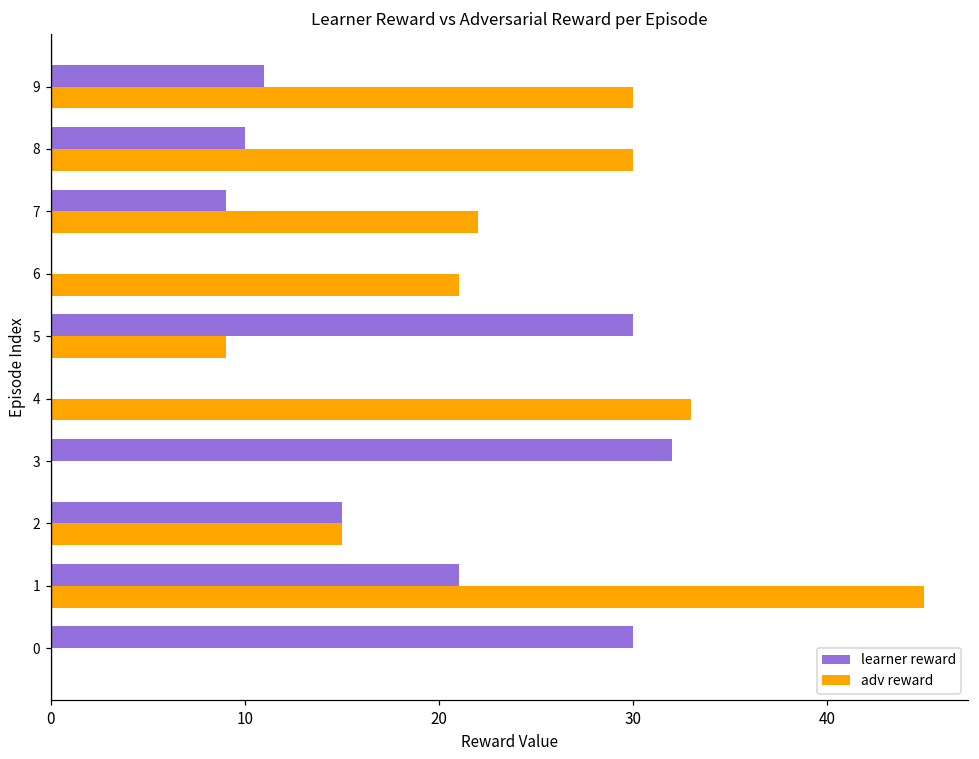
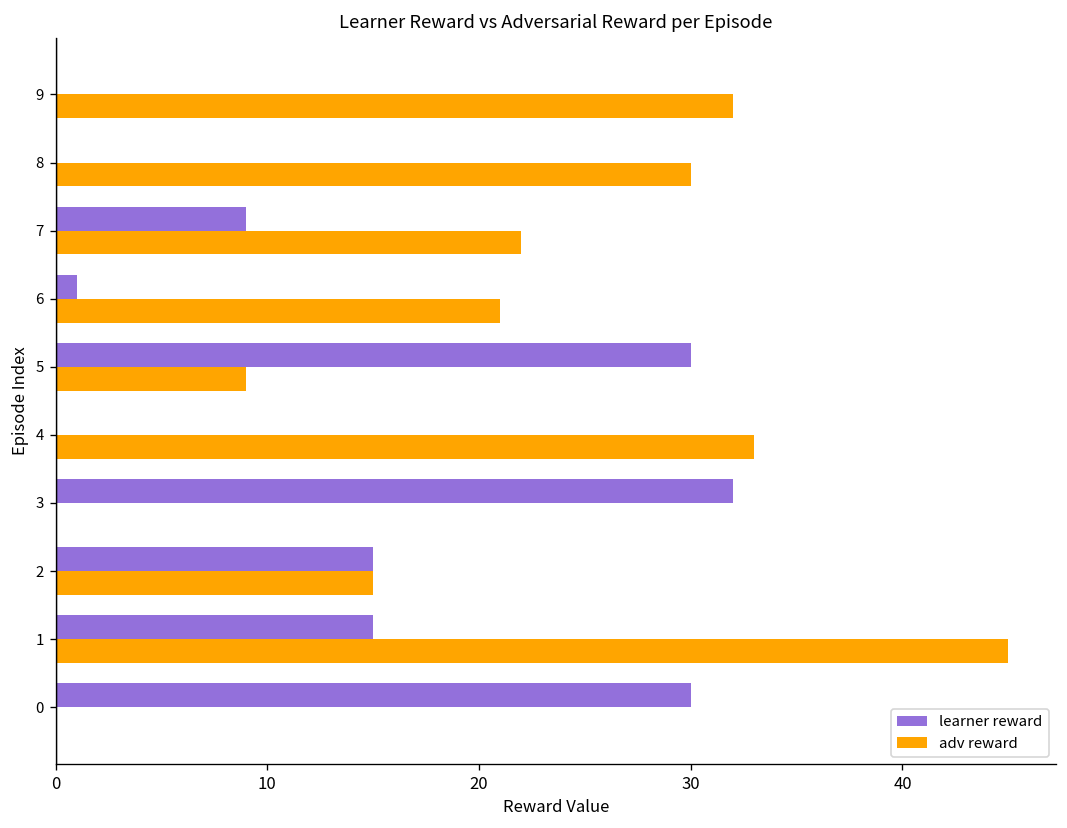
  {
    "learner reward": {
-     "9": 11,
-     "8": 10,
+     "9": 0,
+     "8": 0,
      "7": 9,
-     "6": 0,
+     "6": 1,
      "5": 30,
      "4": 0,
      "3": 32,
      "2": 15,
-     "1": 21,
+     "1": 15,
      "0": 30
    },
    "adv reward": {
-     "9": 30,
+     "9": 32,
      "8": 30,
      "7": 22,
      "6": 21,
      "5": 9,
      "4": 33,
      "3": 0,
      "2": 15,
      "1": 45,
      "0": 0
    }
  }
